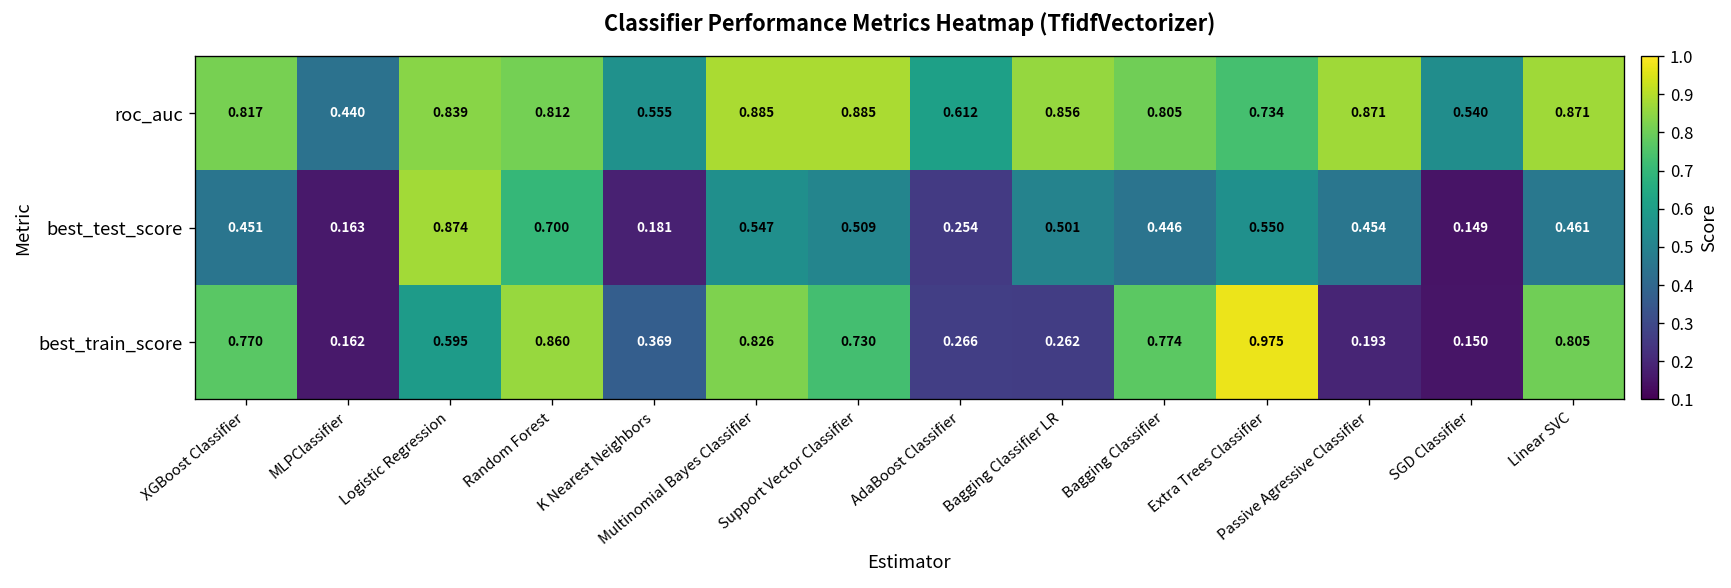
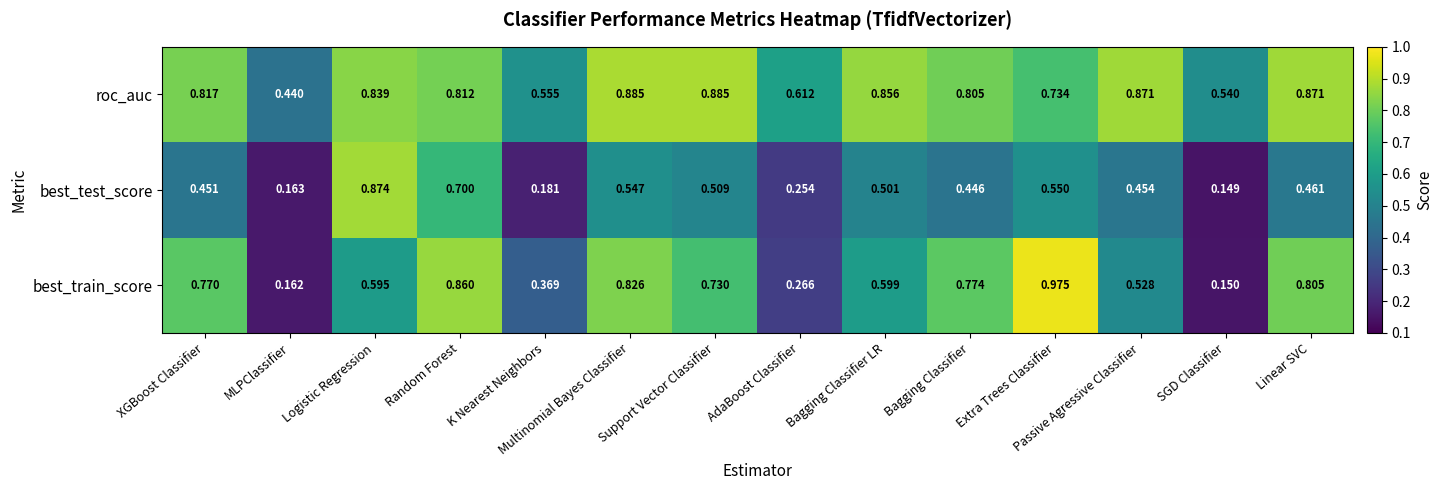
  {
    "roc_auc": {
      "XGBoost Classifier": 0.817,
      "MLPClassifier": 0.440,
      "Logistic Regression": 0.839,
      "Random Forest": 0.812,
      "K Nearest Neighbors": 0.555,
      "Multinomial Bayes Classifier": 0.885,
      "Support Vector Classifier": 0.885,
      "AdaBoost Classifier": 0.612,
      "Bagging Classifier LR": 0.856,
      "Bagging Classifier": 0.805,
      "Extra Trees Classifier": 0.734,
      "Passive Agressive Classifier": 0.871,
      "SGD Classifier": 0.540,
      "Linear SVC": 0.871
    },
    "best_test_score": {
      "XGBoost Classifier": 0.451,
      "MLPClassifier": 0.163,
      "Logistic Regression": 0.874,
      "Random Forest": 0.700,
      "K Nearest Neighbors": 0.181,
      "Multinomial Bayes Classifier": 0.547,
      "Support Vector Classifier": 0.509,
      "AdaBoost Classifier": 0.254,
      "Bagging Classifier LR": 0.501,
      "Bagging Classifier": 0.446,
      "Extra Trees Classifier": 0.550,
      "Passive Agressive Classifier": 0.454,
      "SGD Classifier": 0.149,
      "Linear SVC": 0.461
    },
    "best_train_score": {
      "XGBoost Classifier": 0.770,
      "MLPClassifier": 0.162,
      "Logistic Regression": 0.595,
      "Random Forest": 0.860,
      "K Nearest Neighbors": 0.369,
      "Multinomial Bayes Classifier": 0.826,
      "Support Vector Classifier": 0.730,
      "AdaBoost Classifier": 0.266,
-     "Bagging Classifier LR": 0.262,
+     "Bagging Classifier LR": 0.599,
      "Bagging Classifier": 0.774,
      "Extra Trees Classifier": 0.975,
-     "Passive Agressive Classifier": 0.193,
+     "Passive Agressive Classifier": 0.528,
      "SGD Classifier": 0.150,
      "Linear SVC": 0.805
    }
  }
